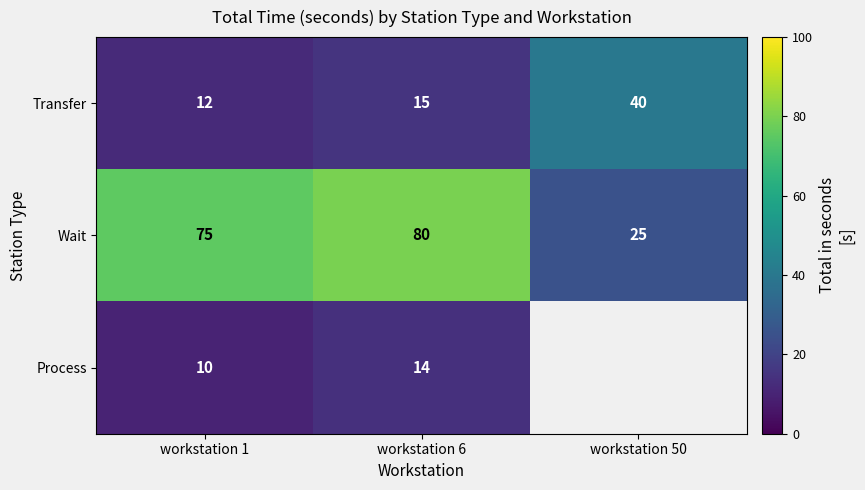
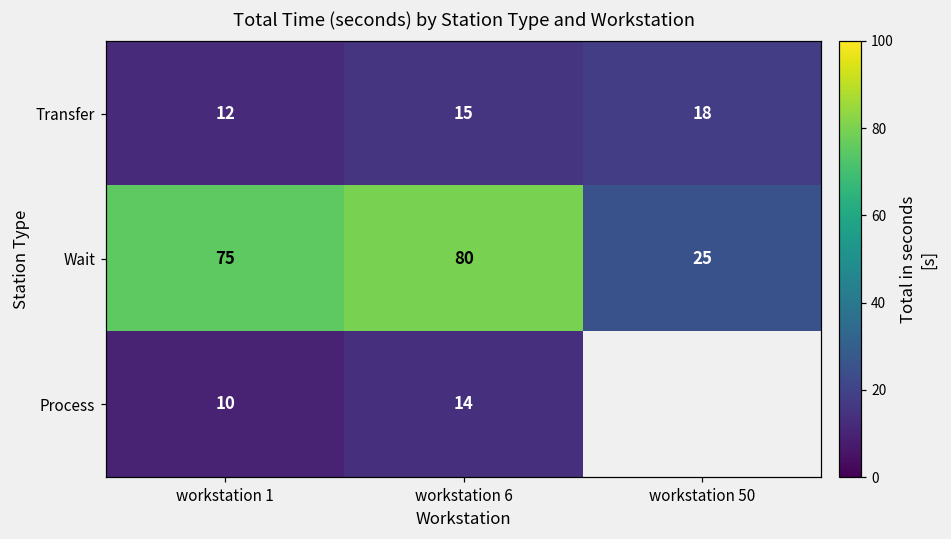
  {
    "Transfer": {
      "workstation 1": 12,
      "workstation 6": 15,
-     "workstation 50": 40
+     "workstation 50": 18
    },
    "Wait": {
      "workstation 1": 75,
      "workstation 6": 80,
      "workstation 50": 25
    },
    "Process": {
      "workstation 1": 10,
      "workstation 6": 14
    }
  }
